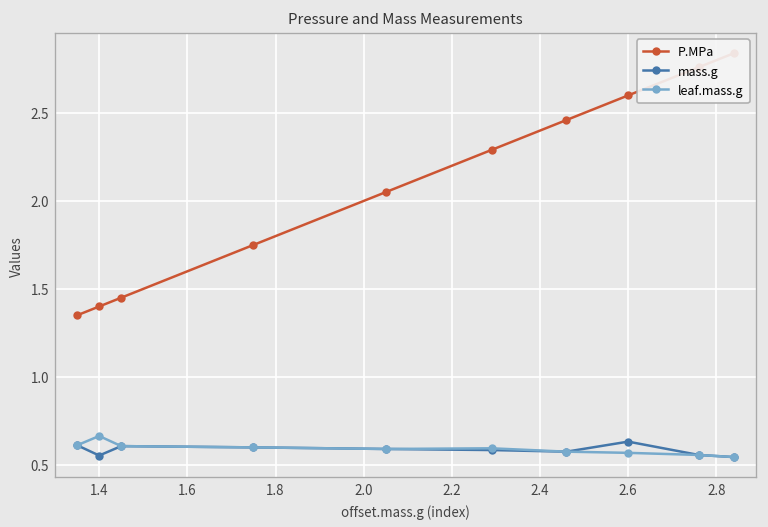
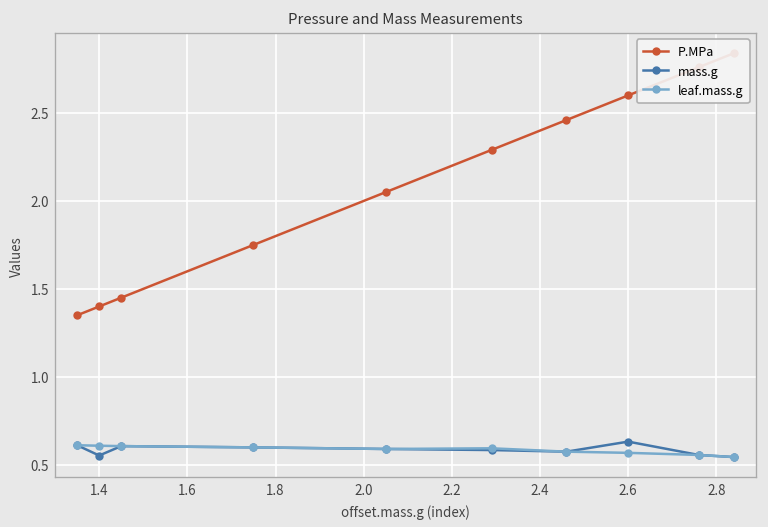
  {
    "P.MPa": {
      "1.4": 1.40,
      "2.6": 2.60
    },
    "mass.g": {
      "1.4": 0.55,
      "2.6": 0.63
    },
    "leaf.mass.g": {
-     "1.4": 0.66,
+     "1.4": 0.61,
      "2.6": 0.57
    }
  }
